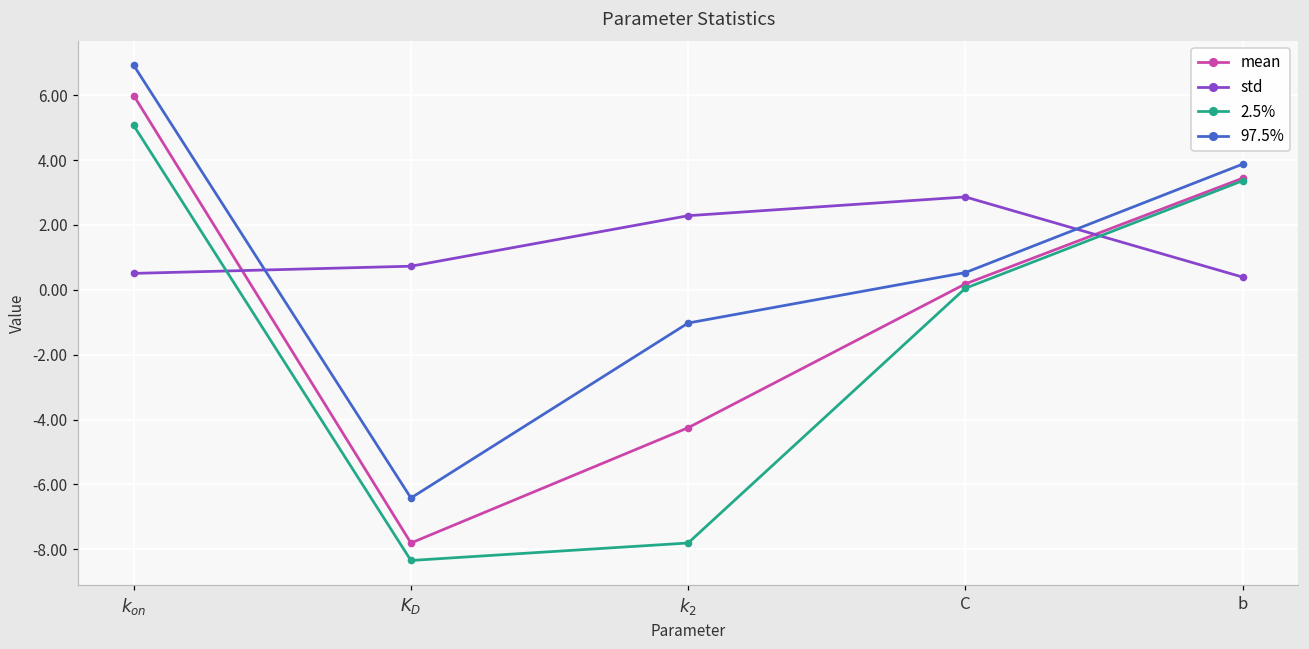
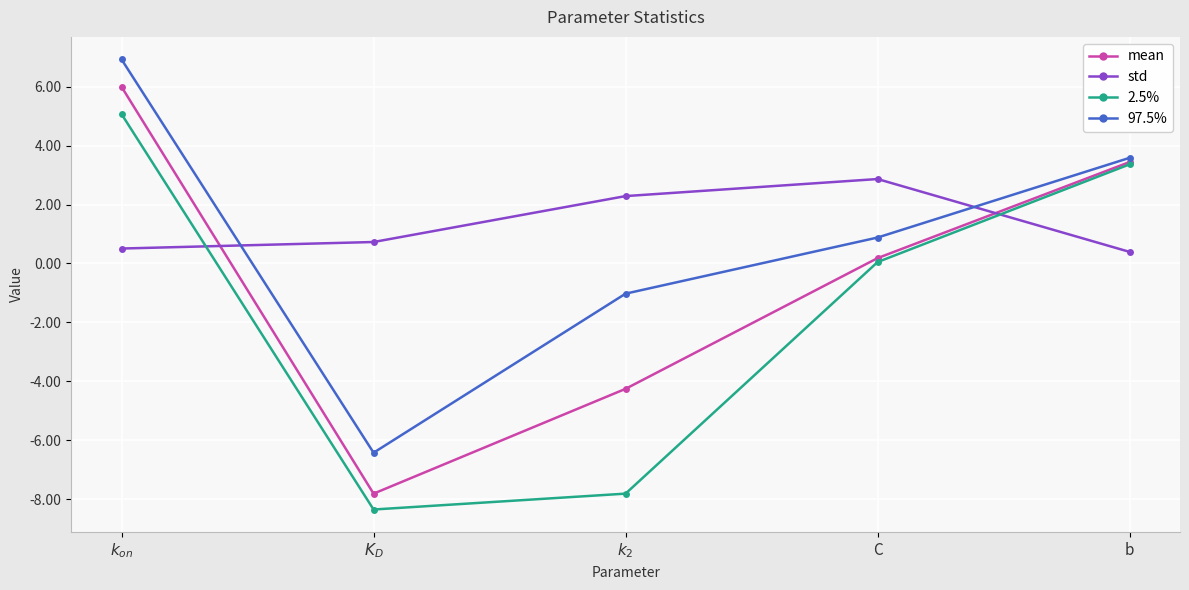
  {
    "mean": {
      "C": 0.2
    },
    "std": {
      "C": 2.9,
      "b": 0.4
    },
    "2.5%": {
      "C": 0.0
    },
    "97.5%": {
-     "C": 0.5,
-     "b": 3.9
+     "C": 0.9,
+     "b": 3.6
    }
  }
